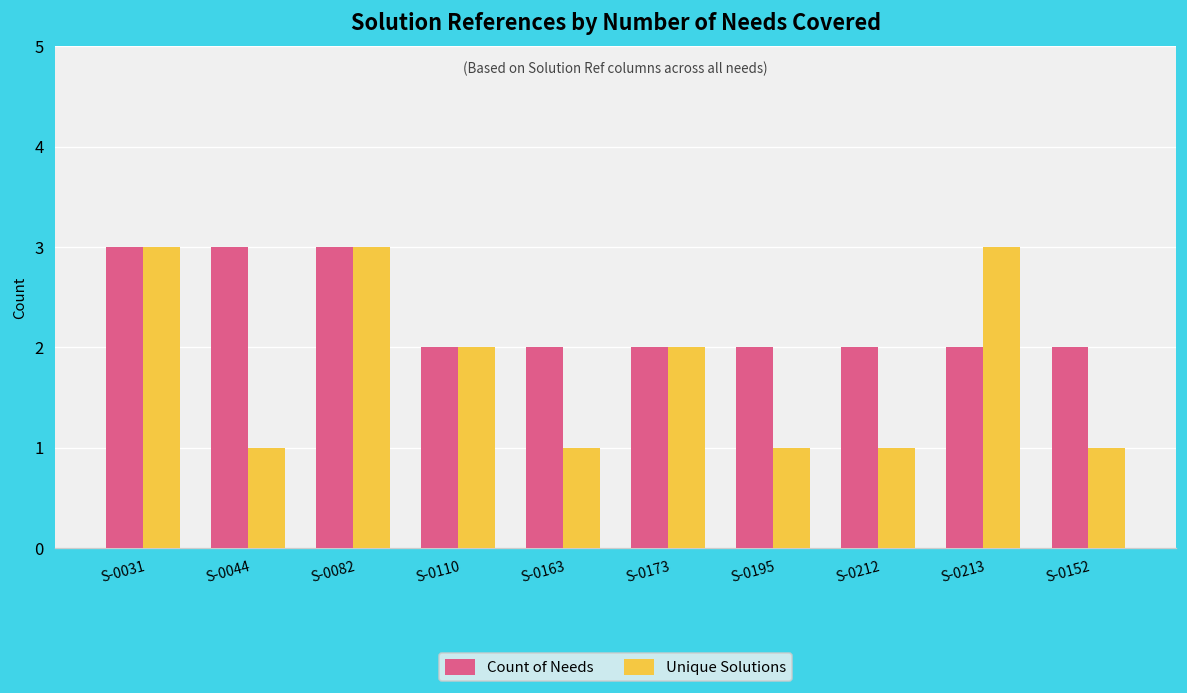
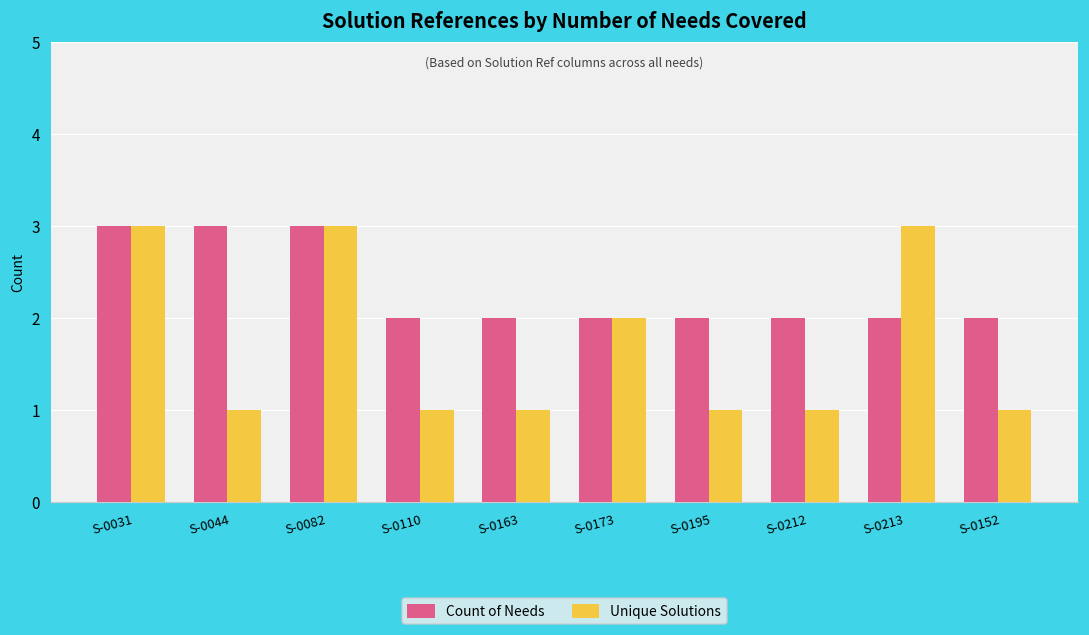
  {
    "Count of Needs": {
      "S-0031": 3,
      "S-0044": 3,
      "S-0082": 3,
      "S-0110": 2,
      "S-0163": 2,
      "S-0173": 2,
      "S-0195": 2,
      "S-0212": 2,
      "S-0213": 2,
      "S-0152": 2
    },
    "Unique Solutions": {
      "S-0031": 3,
      "S-0044": 1,
      "S-0082": 3,
-     "S-0110": 2,
+     "S-0110": 1,
      "S-0163": 1,
      "S-0173": 2,
      "S-0195": 1,
      "S-0212": 1,
      "S-0213": 3,
      "S-0152": 1
    }
  }
